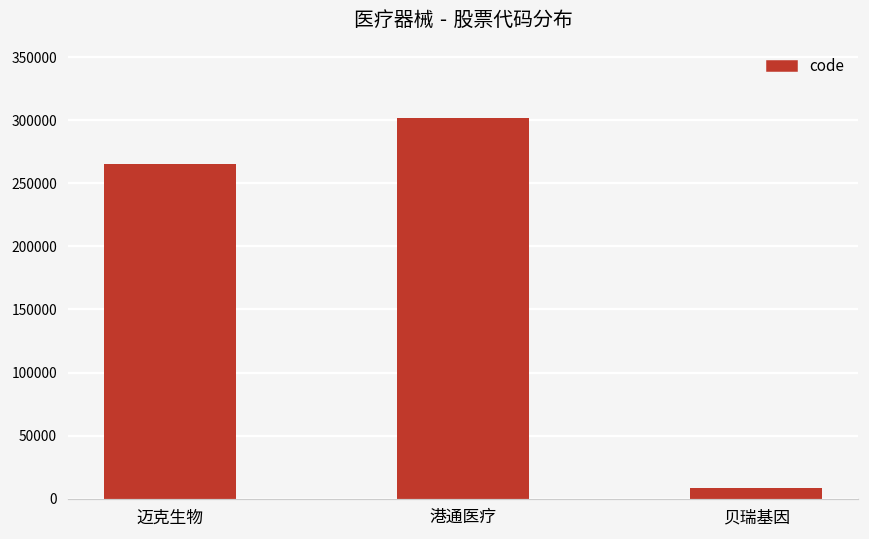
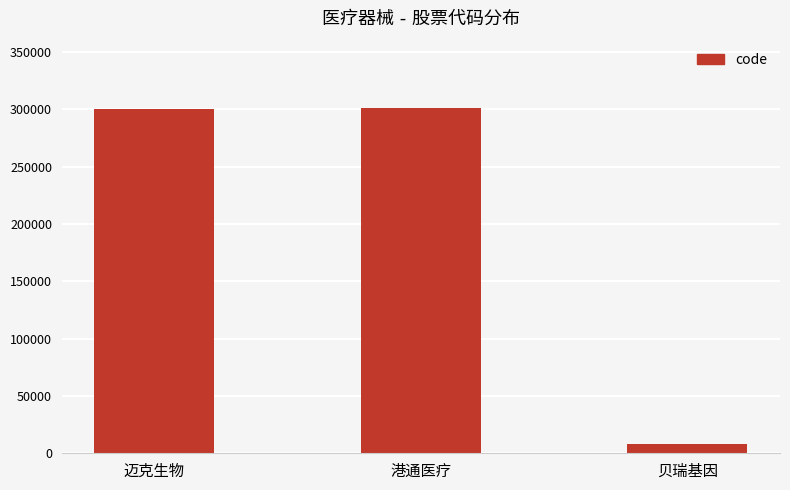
  {
-   "迈克生物": 266000,
+   "迈克生物": 300000,
    "港通医疗": 302000,
    "贝瑞基因": 8000
  }
